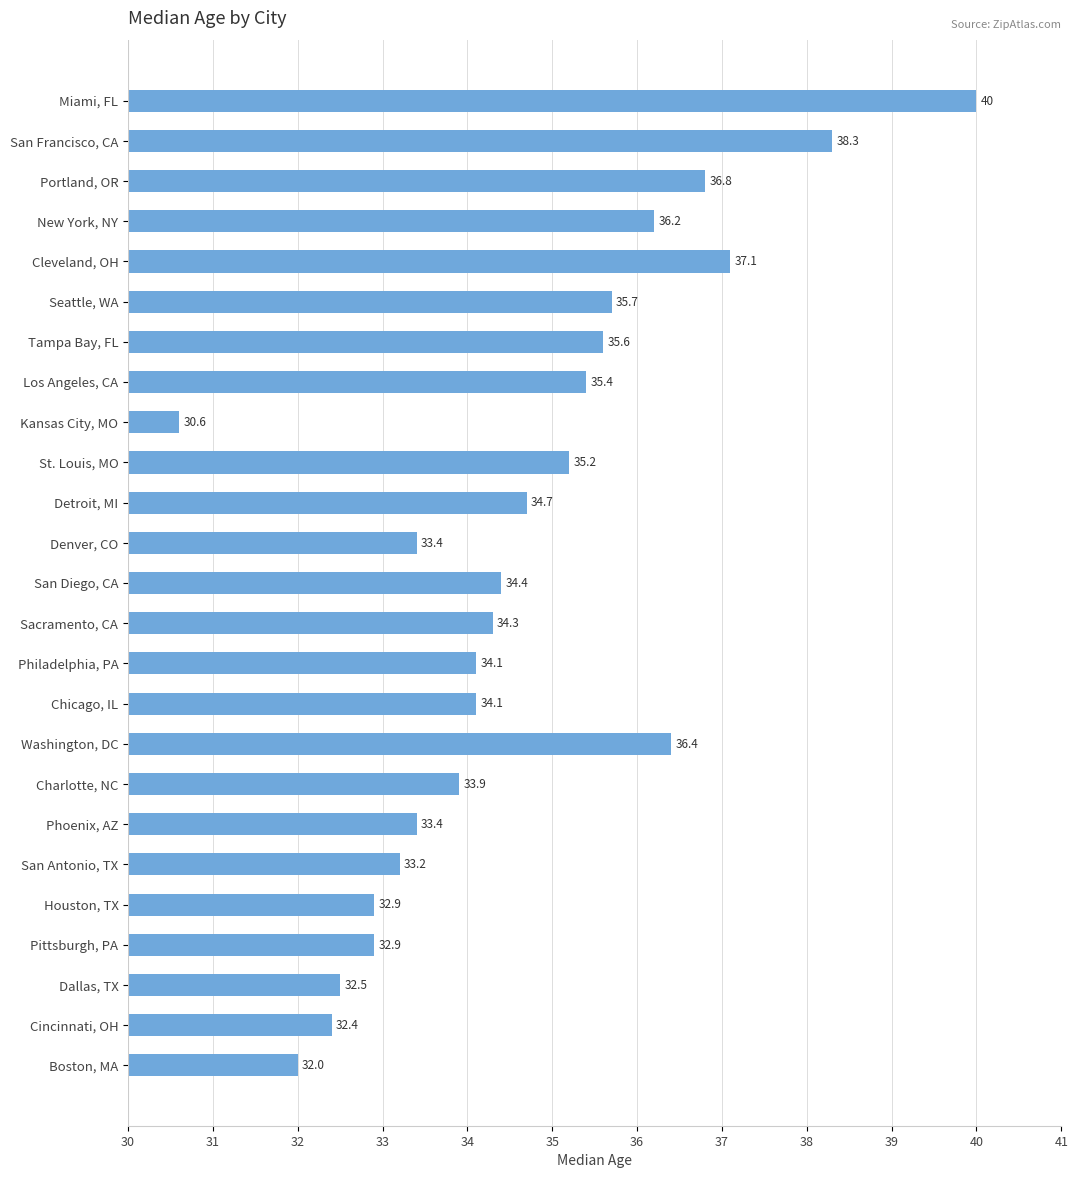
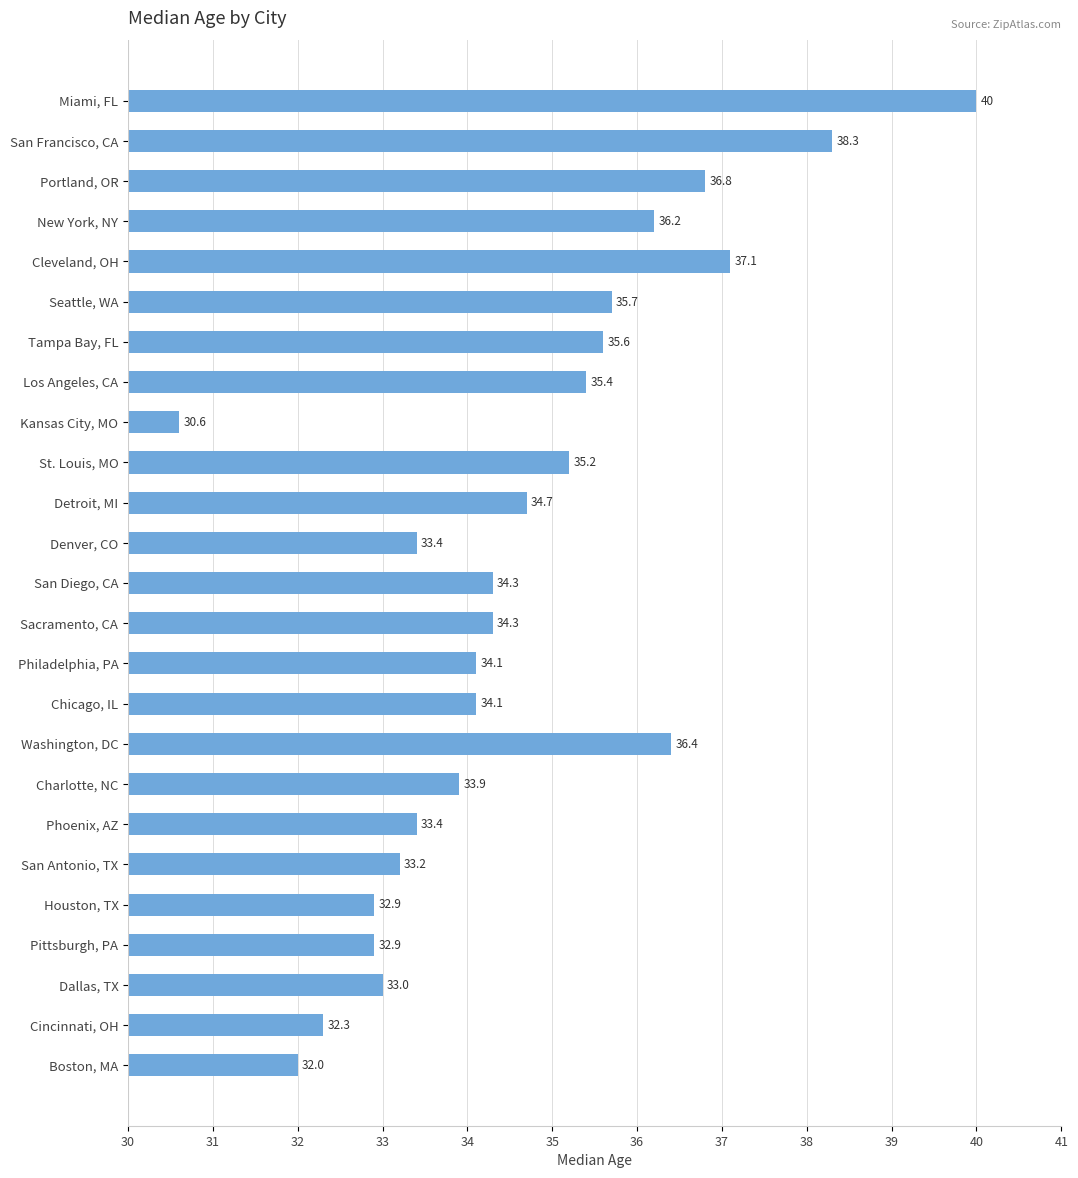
  {
    "Miami, FL": 40,
    "San Francisco, CA": 38.3,
    "Portland, OR": 36.8,
    "New York, NY": 36.2,
    "Cleveland, OH": 37.1,
    "Seattle, WA": 35.7,
    "Tampa Bay, FL": 35.6,
    "Los Angeles, CA": 35.4,
    "Kansas City, MO": 30.6,
    "St. Louis, MO": 35.2,
    "Detroit, MI": 34.7,
    "Denver, CO": 33.4,
-   "San Diego, CA": 34.4,
+   "San Diego, CA": 34.3,
    "Sacramento, CA": 34.3,
    "Philadelphia, PA": 34.1,
    "Chicago, IL": 34.1,
    "Washington, DC": 36.4,
    "Charlotte, NC": 33.9,
    "Phoenix, AZ": 33.4,
    "San Antonio, TX": 33.2,
    "Houston, TX": 32.9,
    "Pittsburgh, PA": 32.9,
-   "Dallas, TX": 32.5,
-   "Cincinnati, OH": 32.4,
+   "Dallas, TX": 33.0,
+   "Cincinnati, OH": 32.3,
    "Boston, MA": 32.0
  }
